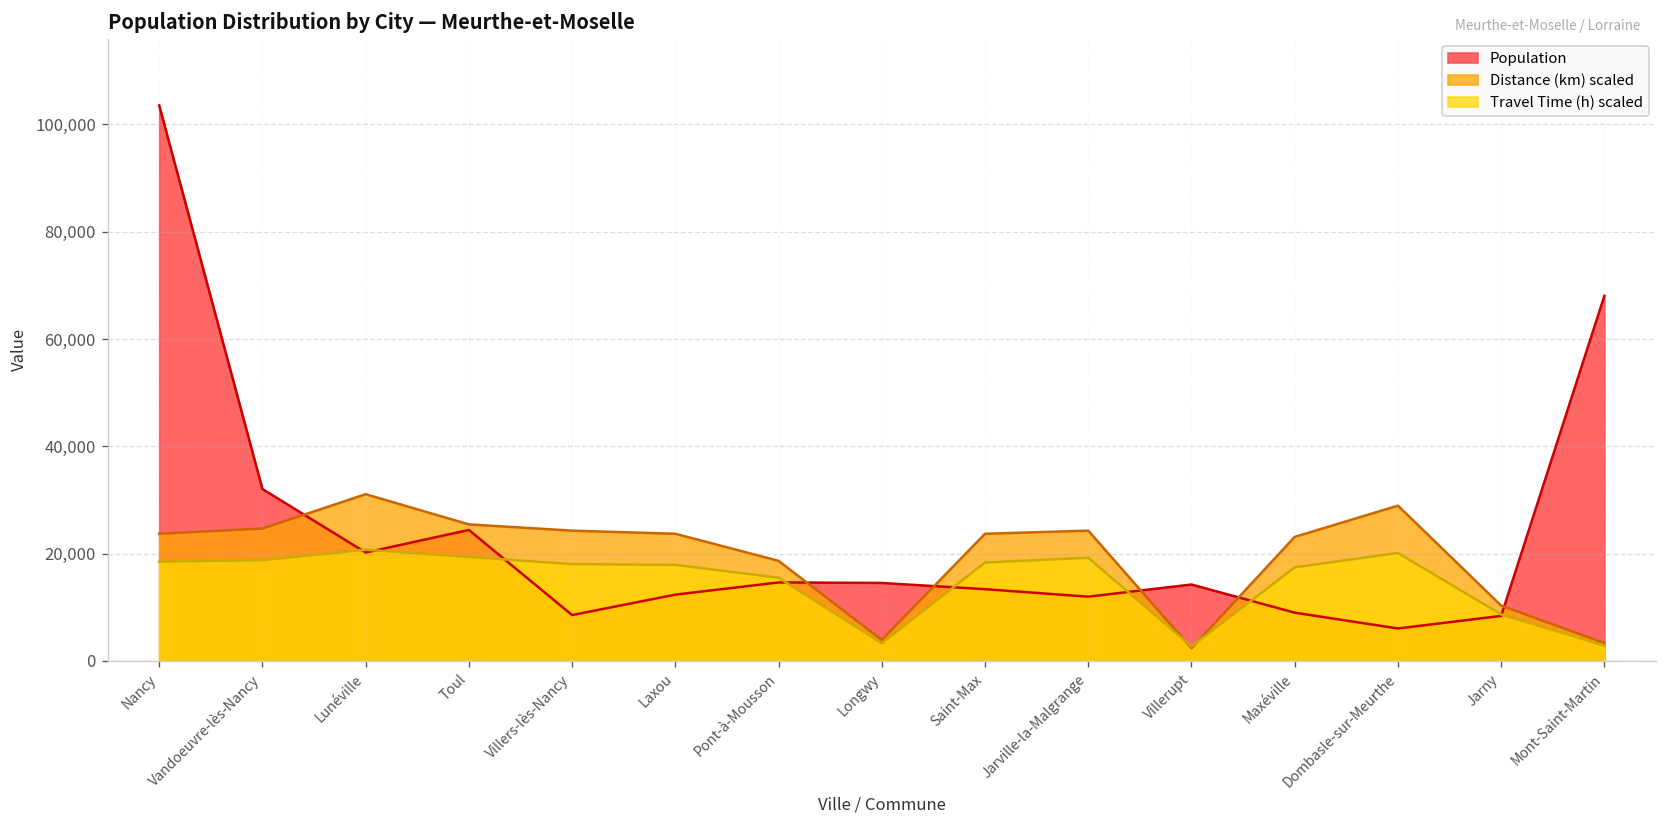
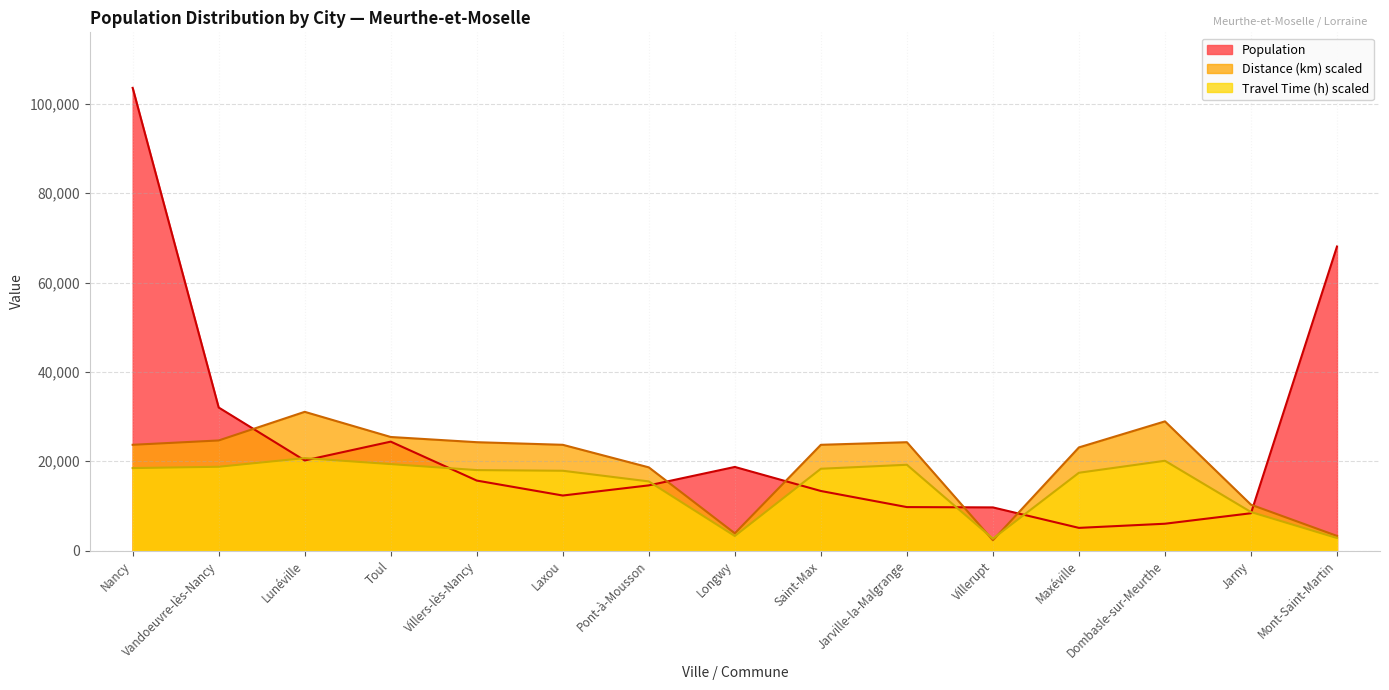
  {
    "Population": {
      "Nancy": "104,000",
      "Vandoeuvre-lès-Nancy": "32,000",
      "Toul": "24,000",
-     "Villers-lès-Nancy": "9,000",
+     "Villers-lès-Nancy": "16,000",
      "Laxou": "12,000",
      "Pont-à-Mousson": "15,000",
-     "Longwy": "15,000",
+     "Longwy": "19,000",
      "Saint-Max": "13,000",
-     "Jarville-la-Malgrange": "12,000",
-     "Villerupt": "14,000",
-     "Maxéville": "9,000",
+     "Jarville-la-Malgrange": "10,000",
+     "Villerupt": "10,000",
+     "Maxéville": "5,000",
      "Dombasle-sur-Meurthe": "6,000",
      "Mont-Saint-Martin": "68,000"
    }
  }
